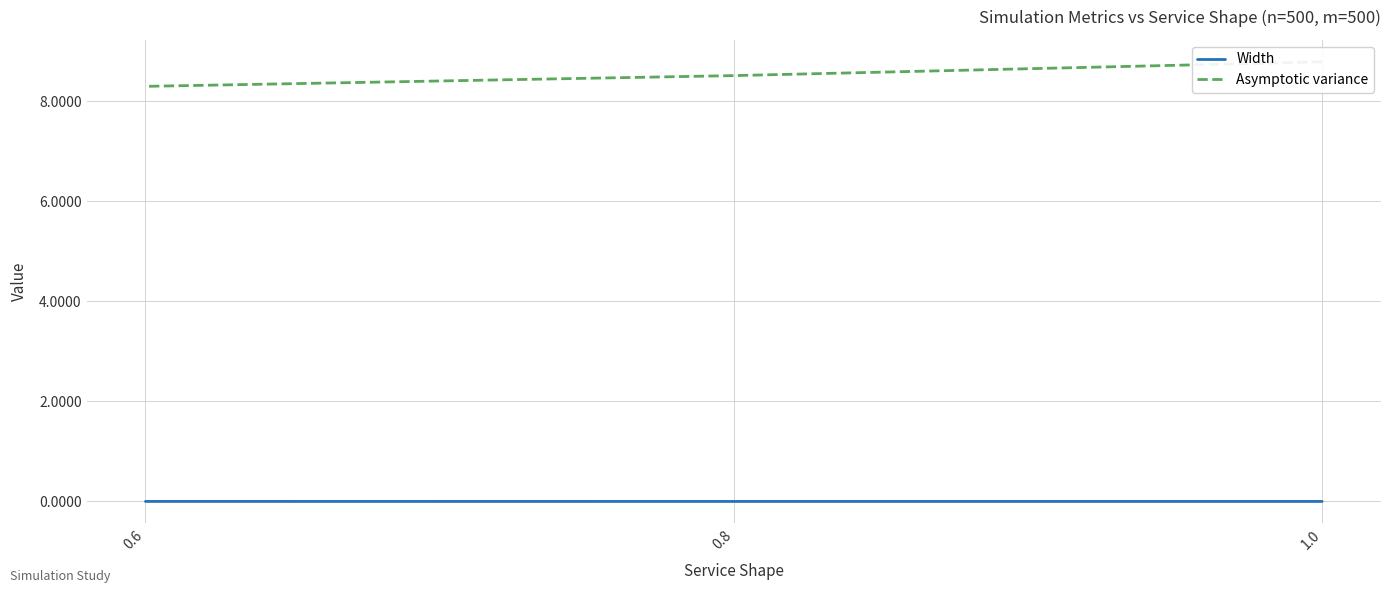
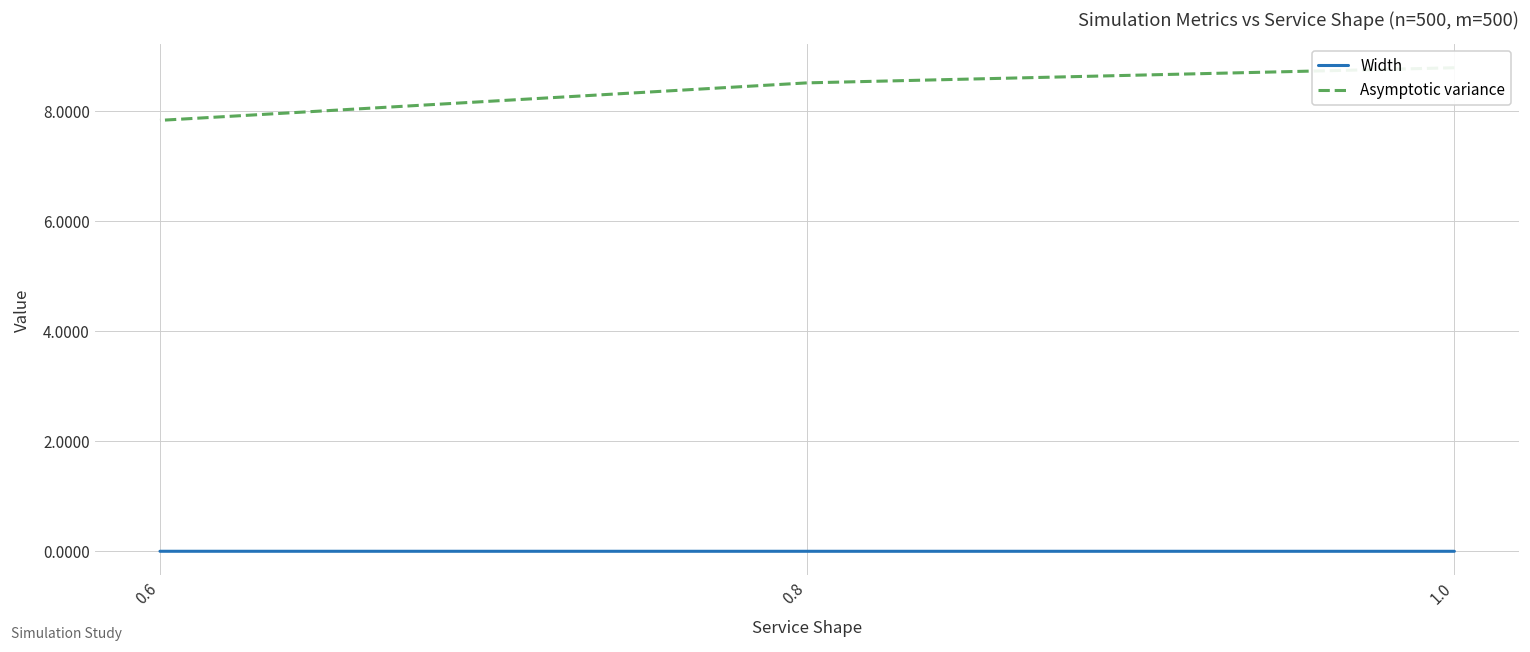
  {
    "Width": {
      "0.6": 0.0,
      "0.8": 0.0,
      "1.0": 0.0
    },
    "Asymptotic variance": {
-     "0.6": 8.3,
+     "0.6": 7.8,
      "0.8": 8.5
    }
  }
